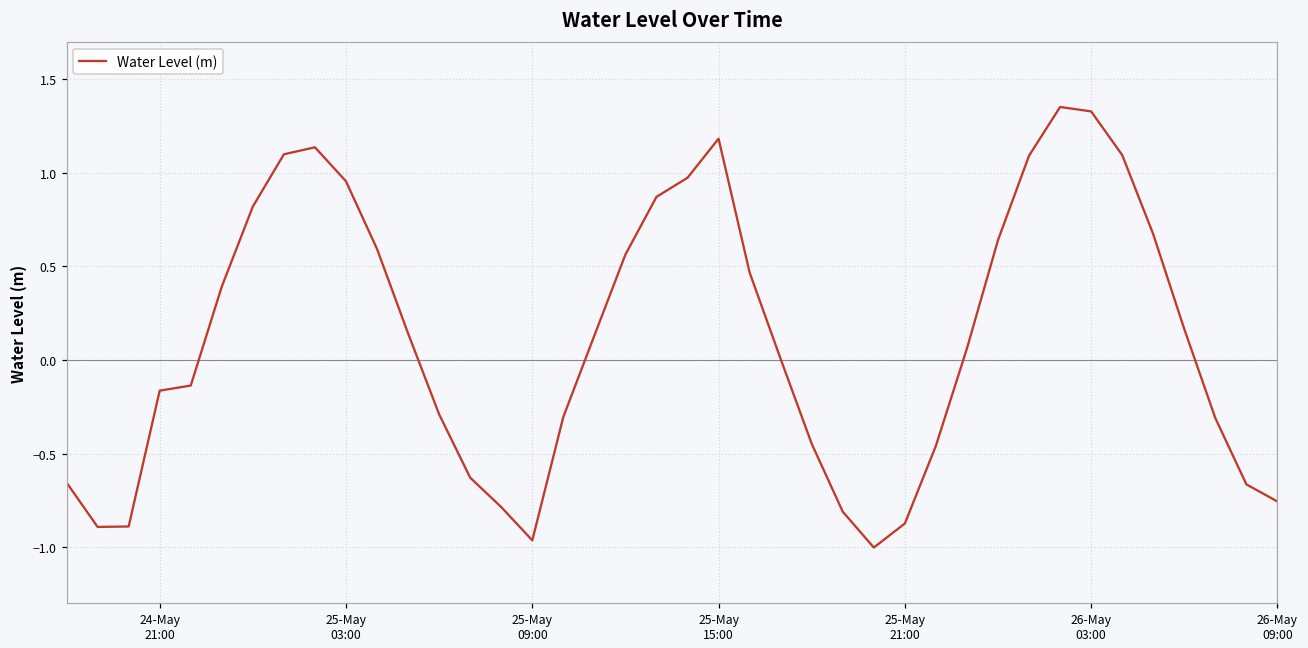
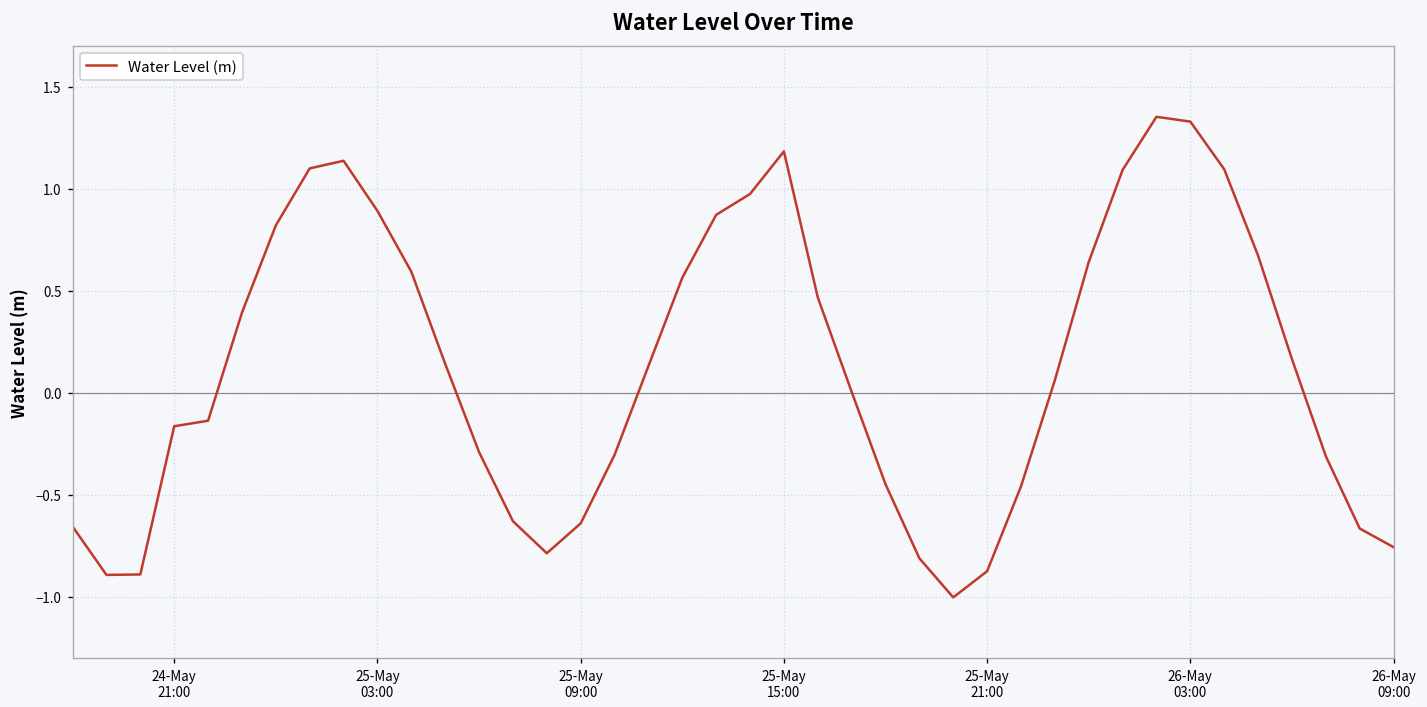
  {
    "24-May 21:00": -0.16,
-   "25-May 03:00": 0.95,
-   "25-May 09:00": -0.96,
+   "25-May 03:00": 0.89,
+   "25-May 09:00": -0.64,
    "25-May 15:00": 1.18,
    "25-May 21:00": -0.87,
    "26-May 03:00": 1.33,
    "26-May 09:00": -0.76
  }
